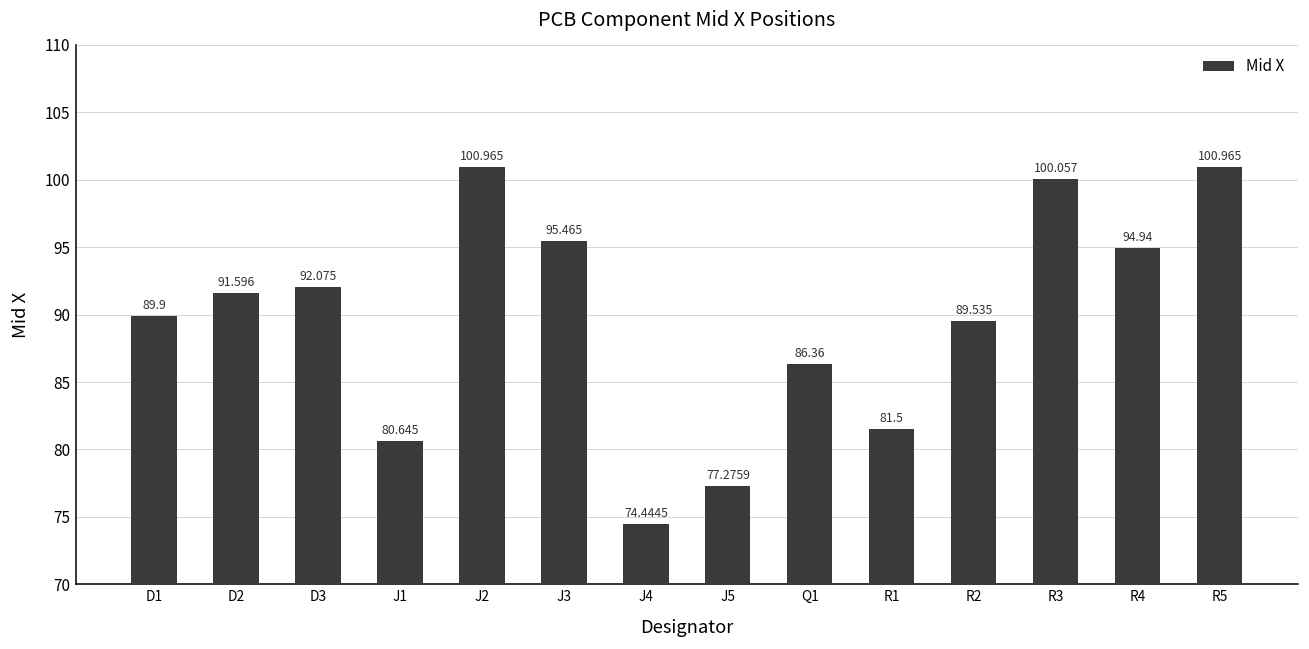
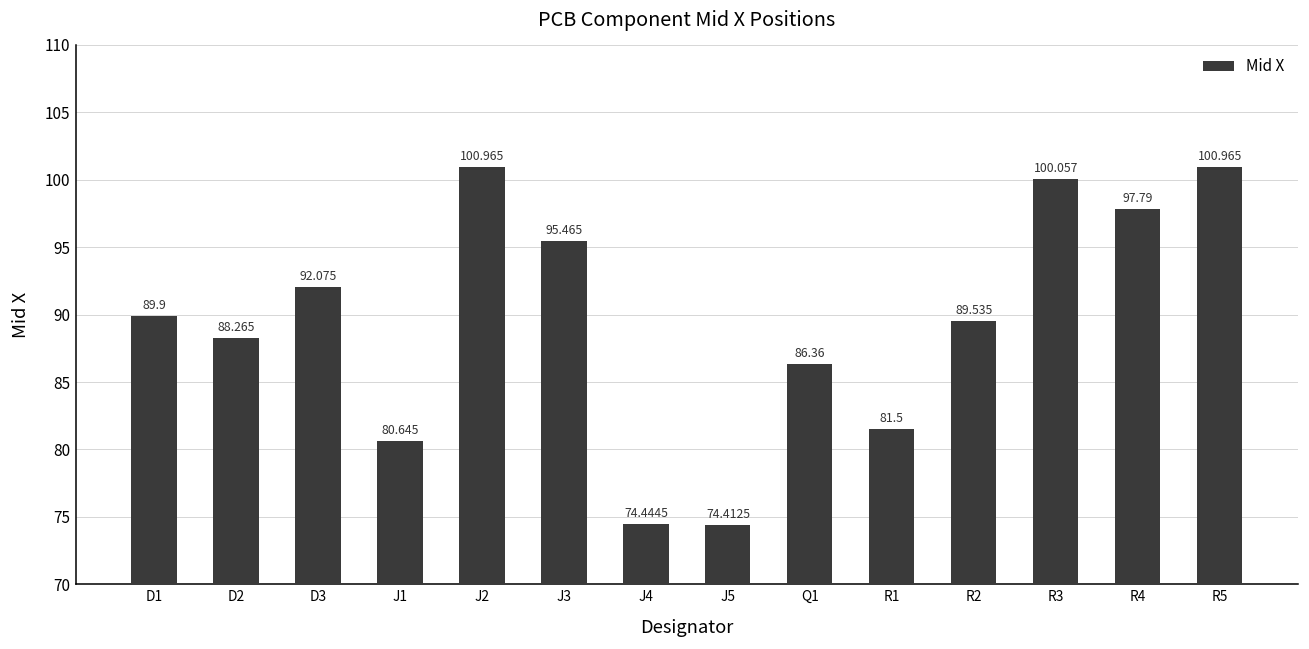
  {
    "D1": 89.9,
-   "D2": 91.596,
+   "D2": 88.265,
    "D3": 92.075,
    "J1": 80.645,
    "J2": 100.965,
    "J3": 95.465,
    "J4": 74.4445,
-   "J5": 77.2759,
+   "J5": 74.4125,
    "Q1": 86.36,
    "R1": 81.5,
    "R2": 89.535,
    "R3": 100.057,
-   "R4": 94.94,
+   "R4": 97.79,
    "R5": 100.965
  }
